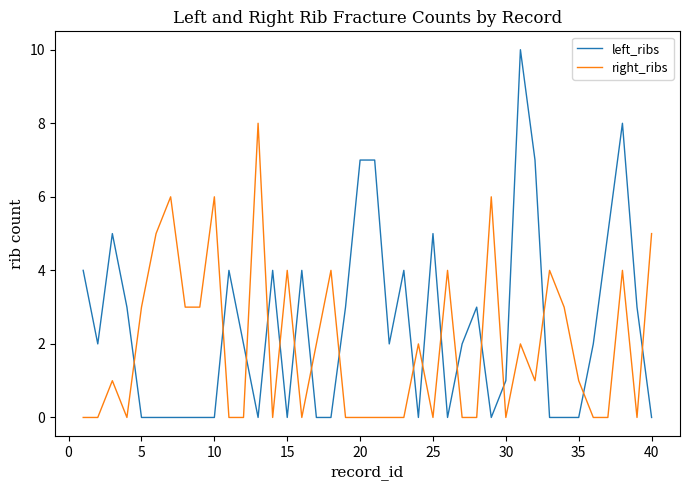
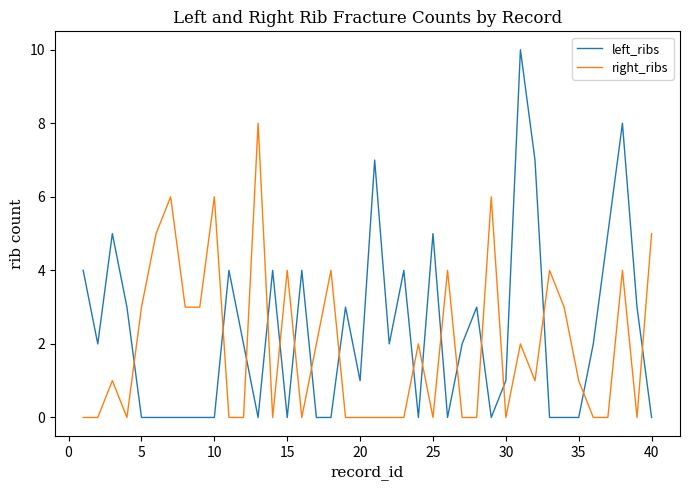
  {
    "left_ribs": {
      "5": 0,
      "10": 0,
      "15": 0,
-     "20": 7,
+     "20": 1,
      "25": 5,
      "30": 1,
      "35": 0,
      "40": 0
    },
    "right_ribs": {
      "5": 3,
      "10": 6,
      "15": 4,
      "20": 0,
      "25": 0,
      "30": 0,
      "35": 1,
      "40": 5
    }
  }
